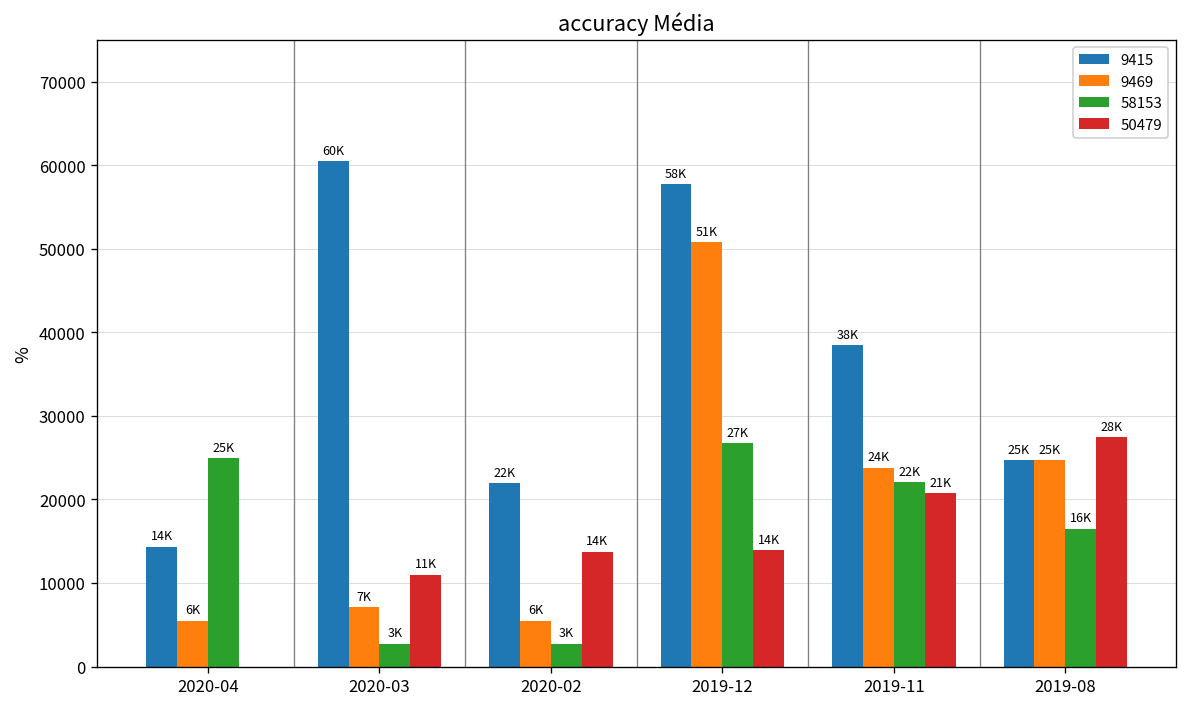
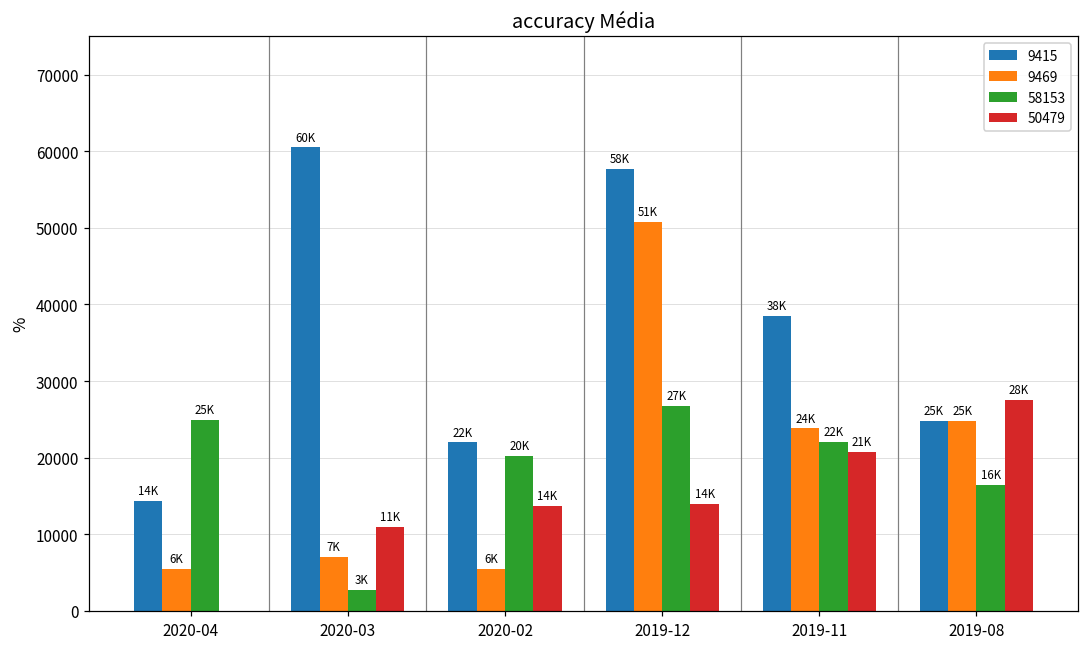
  {
    "9415": {
      "2020-04": "14K",
      "2020-03": "60K",
      "2020-02": "22K",
      "2019-12": "58K",
      "2019-11": "38K",
      "2019-08": "25K"
    },
    "9469": {
      "2020-04": "6K",
      "2020-03": "7K",
      "2020-02": "6K",
      "2019-12": "51K",
      "2019-11": "24K",
      "2019-08": "25K"
    },
    "58153": {
      "2020-04": "25K",
      "2020-03": "3K",
-     "2020-02": "3K",
+     "2020-02": "20K",
      "2019-12": "27K",
      "2019-11": "22K",
      "2019-08": "16K"
    },
    "50479": {
      "2020-03": "11K",
      "2020-02": "14K",
      "2019-12": "14K",
      "2019-11": "21K",
      "2019-08": "28K"
    }
  }
